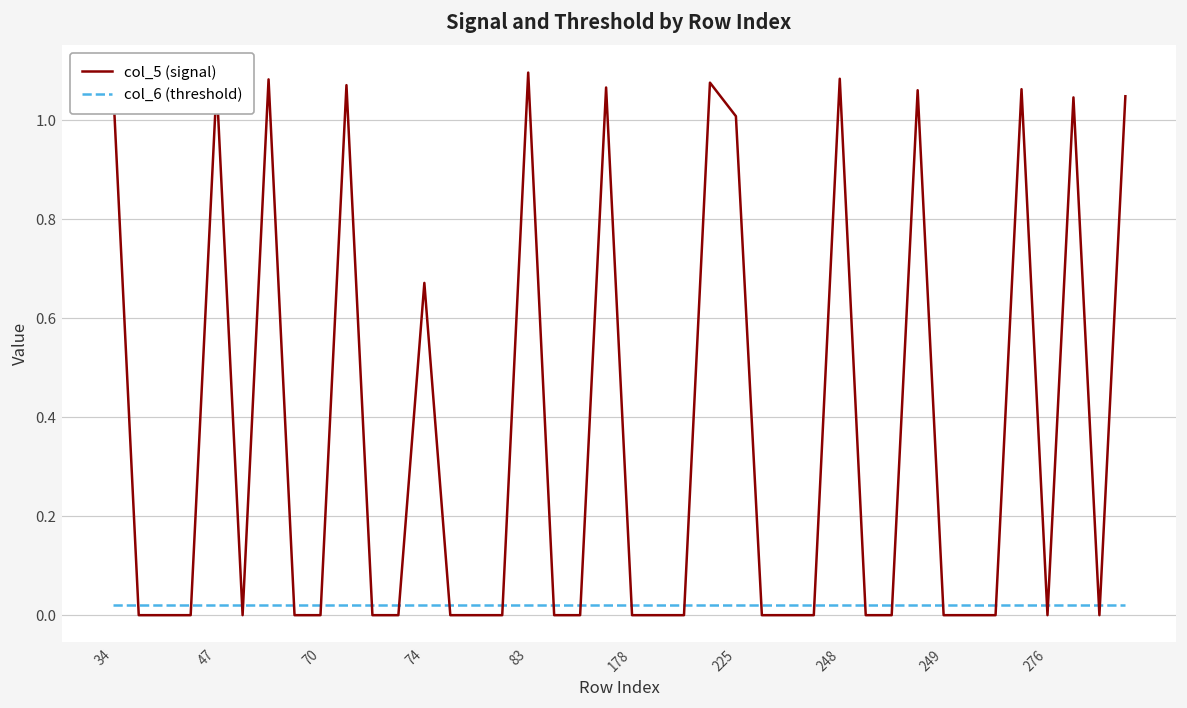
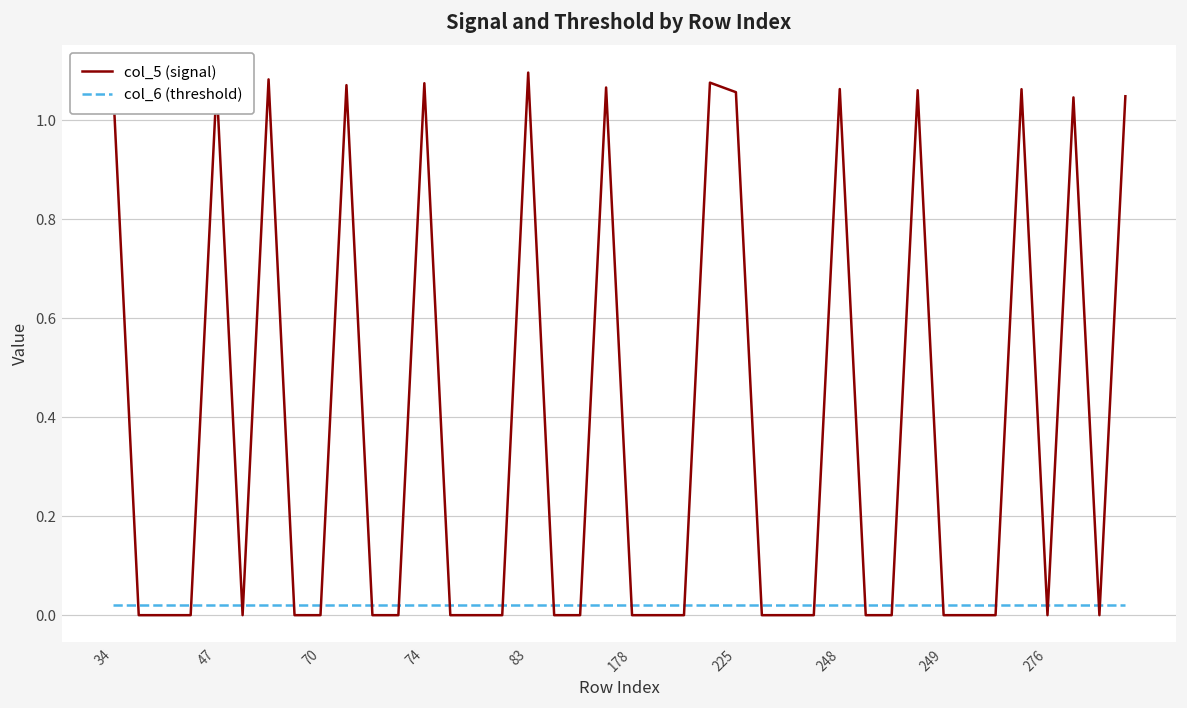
  {
    "col_5 (signal)": {
      "70": 0.00,
-     "74": 0.67,
+     "74": 1.07,
      "83": 1.10,
      "178": 0.00,
-     "225": 1.01,
-     "248": 1.08,
+     "225": 1.06,
+     "248": 1.06,
      "249": 0.00,
      "276": 0.00
    },
    "col_6 (threshold)": {
      "47": 0.02,
      "70": 0.02,
      "74": 0.02,
      "83": 0.02,
      "178": 0.02,
      "225": 0.02,
      "248": 0.02,
      "249": 0.02,
      "276": 0.02
    }
  }
